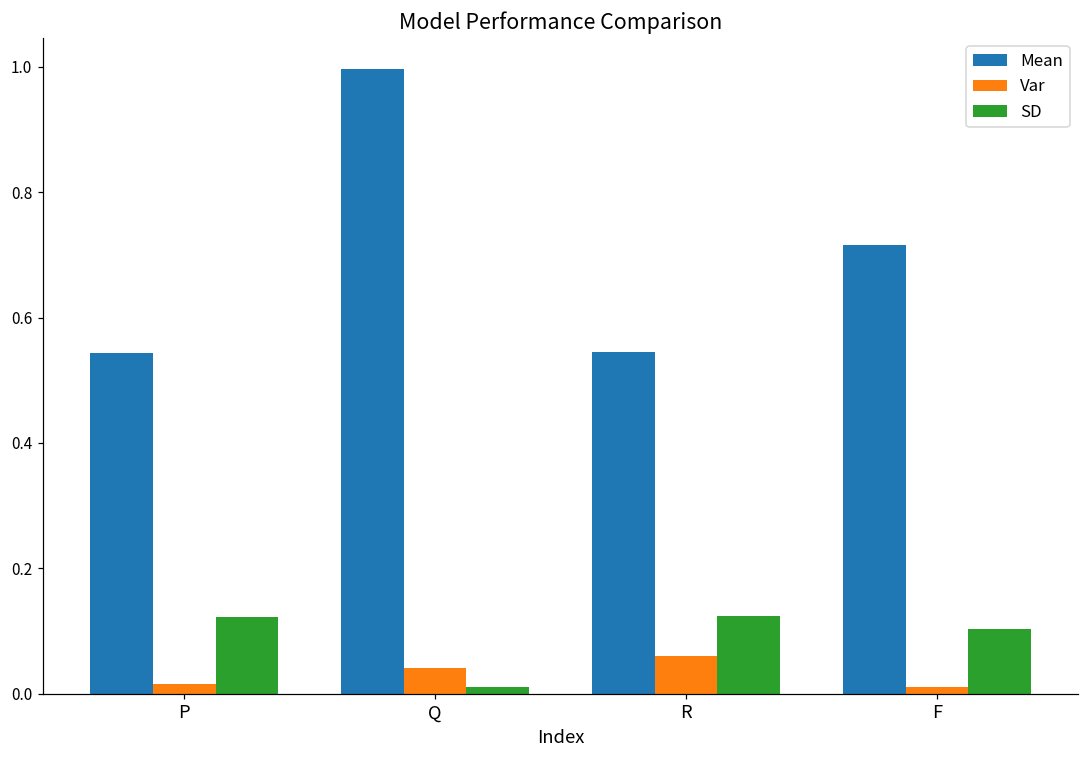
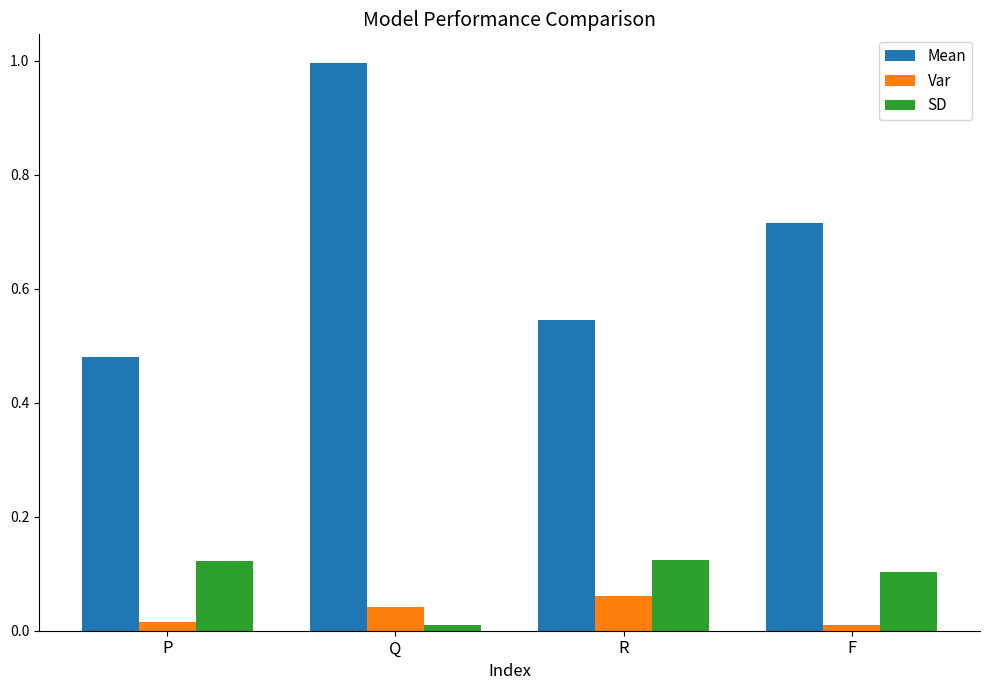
  {
    "Mean": {
-     "P": 0.54,
+     "P": 0.48,
      "Q": 1.00,
      "R": 0.54,
      "F": 0.72
    },
    "Var": {
      "P": 0.01,
      "Q": 0.04,
      "R": 0.06,
      "F": 0.01
    },
    "SD": {
      "P": 0.12,
      "Q": 0.01,
      "R": 0.12,
      "F": 0.10
    }
  }
